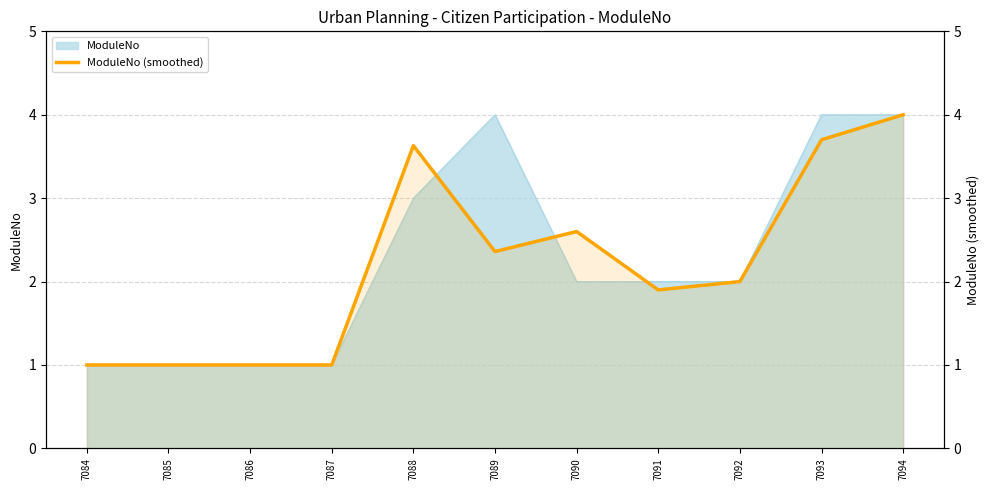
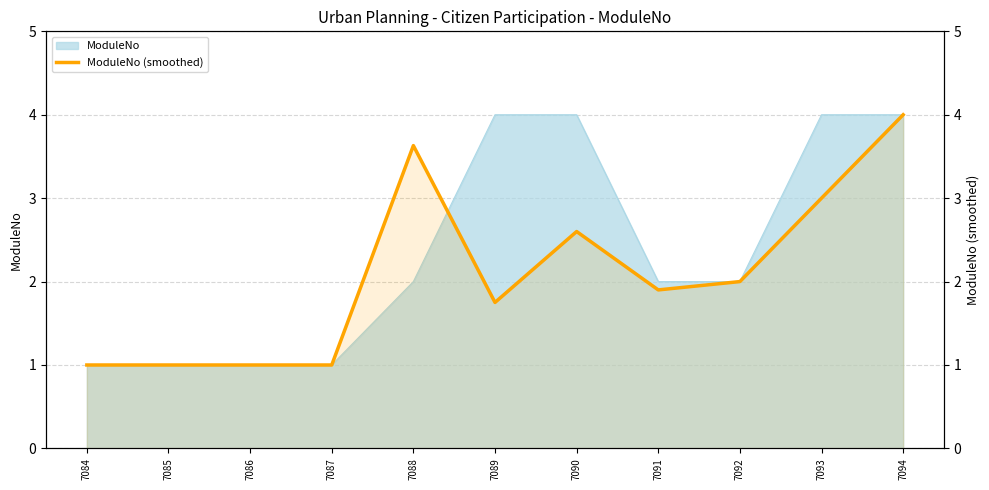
  {
    "ModuleNo": {
      "7084": 1,
      "7085": 1,
      "7086": 1,
      "7087": 1,
-     "7088": 3,
+     "7088": 2,
      "7089": 4,
-     "7090": 2,
+     "7090": 4,
      "7091": 2,
      "7092": 2,
      "7093": 4,
      "7094": 4
    },
    "ModuleNo (smoothed)": {
      "7084": 1.0,
      "7085": 1.0,
      "7086": 1.0,
      "7087": 1.0,
      "7088": 3.6,
-     "7089": 2.4,
+     "7089": 1.8,
      "7090": 2.6,
      "7091": 1.9,
      "7092": 2.0,
-     "7093": 3.7,
+     "7093": 3.0,
      "7094": 4.0
    }
  }
